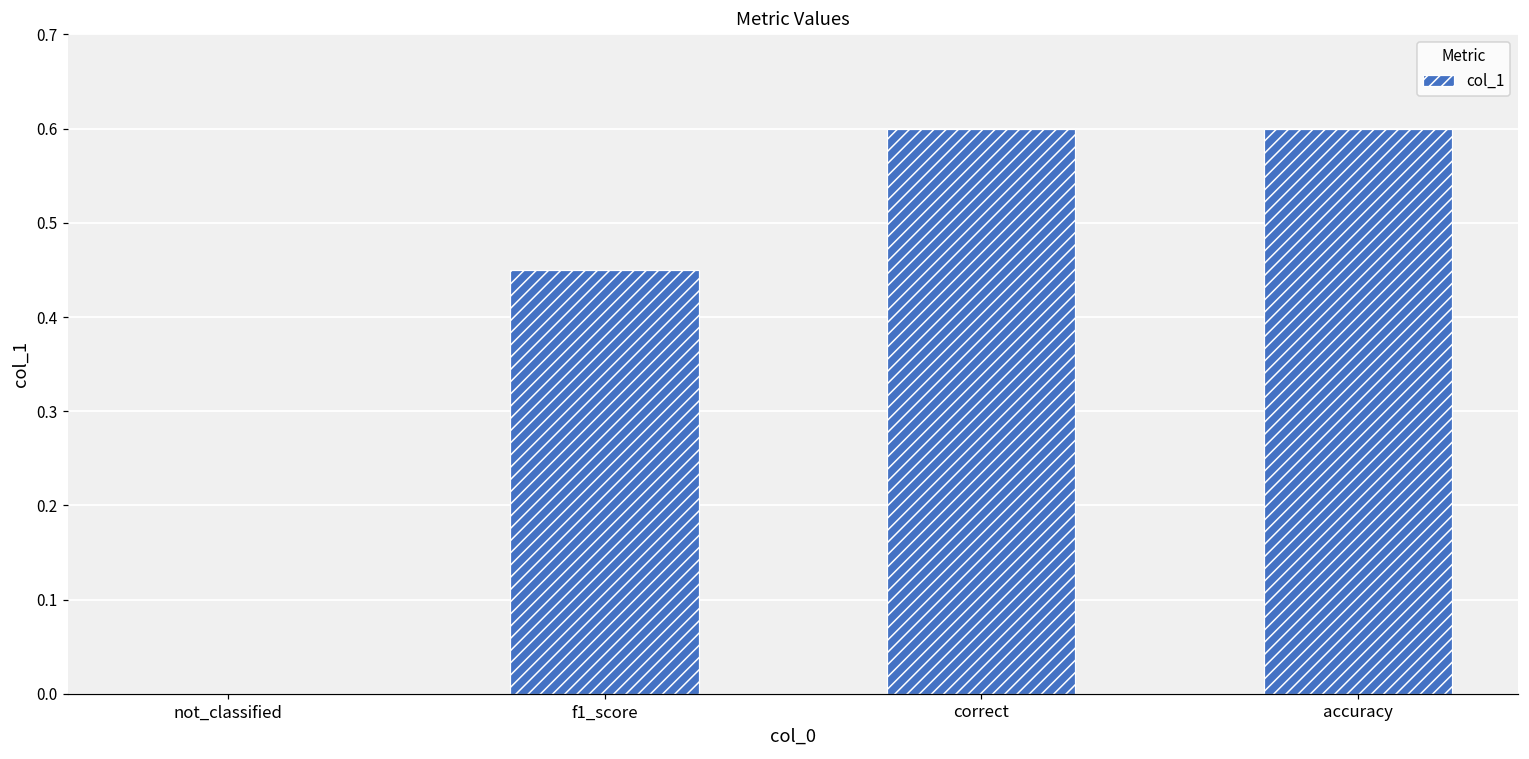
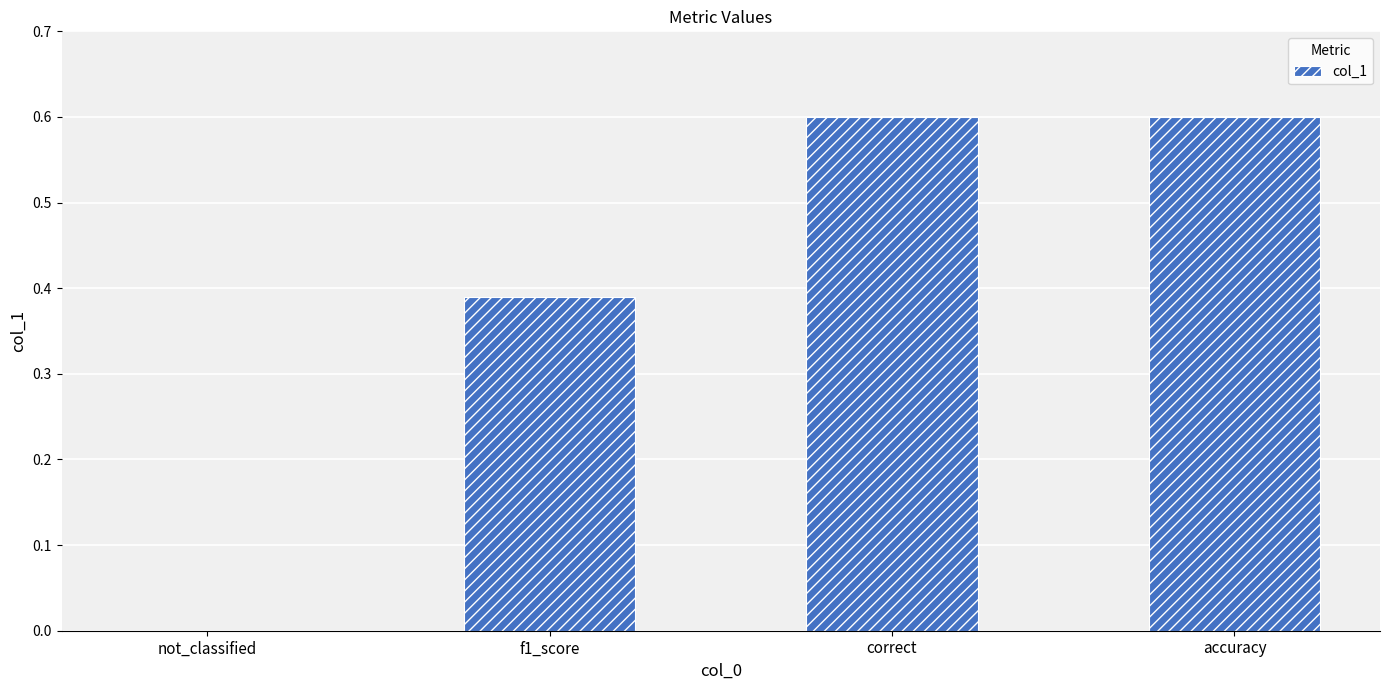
  {
    "not_classified": 0.00,
-   "f1_score": 0.45,
+   "f1_score": 0.39,
    "correct": 0.60,
    "accuracy": 0.60
  }
